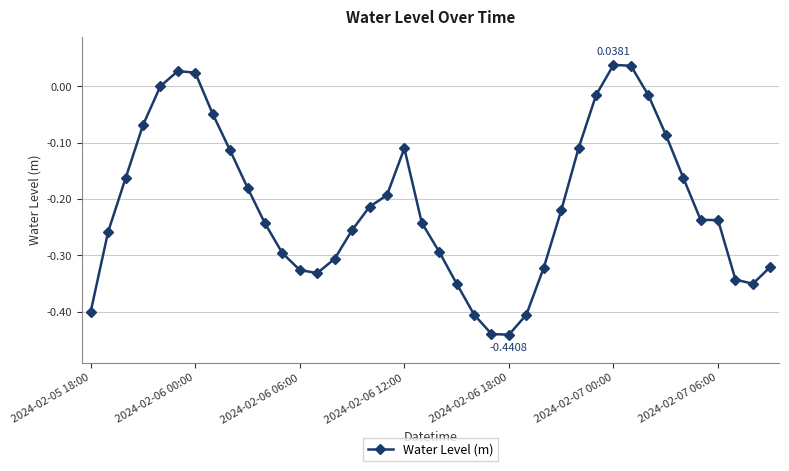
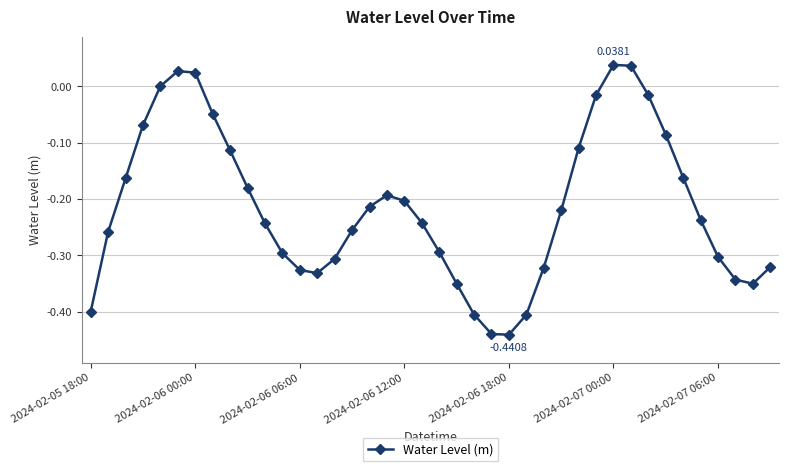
  {
    "2024-02-05 18:00": -0.40,
    "2024-02-06 00:00": 0.02,
    "2024-02-06 06:00": -0.33,
-   "2024-02-06 12:00": -0.11,
-   "2024-02-07 06:00": -0.24
+   "2024-02-06 12:00": -0.20,
+   "2024-02-07 06:00": -0.30
  }
